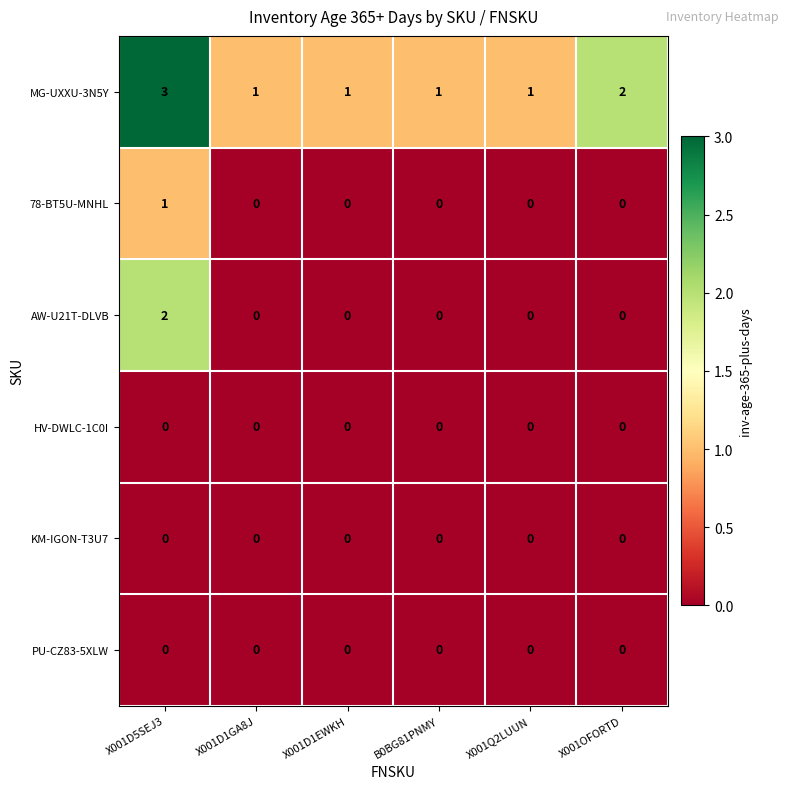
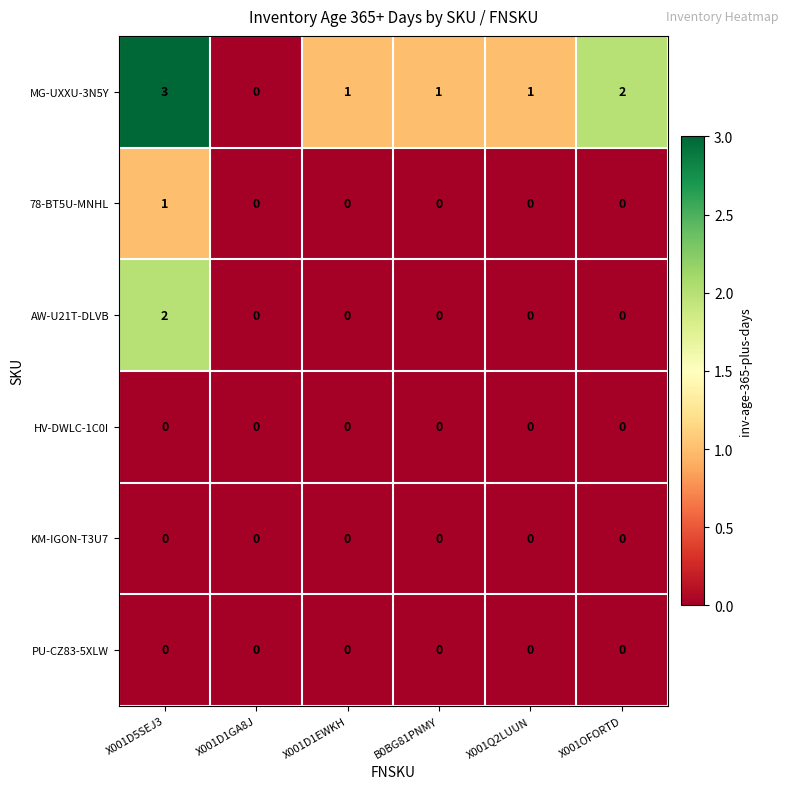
  {
    "MG-UXXU-3N5Y": {
      "X001D5SEJ3": 3,
-     "X001D1GA8J": 1,
+     "X001D1GA8J": 0,
      "X001D1EWKH": 1,
      "B0BG81PNMY": 1,
      "X001Q2LUUN": 1,
      "X001OFORTD": 2
    },
    "78-BT5U-MNHL": {
      "X001D5SEJ3": 1,
      "X001D1GA8J": 0,
      "X001D1EWKH": 0,
      "B0BG81PNMY": 0,
      "X001Q2LUUN": 0,
      "X001OFORTD": 0
    },
    "AW-U21T-DLVB": {
      "X001D5SEJ3": 2,
      "X001D1GA8J": 0,
      "X001D1EWKH": 0,
      "B0BG81PNMY": 0,
      "X001Q2LUUN": 0,
      "X001OFORTD": 0
    },
    "HV-DWLC-1C0I": {
      "X001D5SEJ3": 0,
      "X001D1GA8J": 0,
      "X001D1EWKH": 0,
      "B0BG81PNMY": 0,
      "X001Q2LUUN": 0,
      "X001OFORTD": 0
    },
    "KM-IGON-T3U7": {
      "X001D5SEJ3": 0,
      "X001D1GA8J": 0,
      "X001D1EWKH": 0,
      "B0BG81PNMY": 0,
      "X001Q2LUUN": 0,
      "X001OFORTD": 0
    },
    "PU-CZ83-5XLW": {
      "X001D5SEJ3": 0,
      "X001D1GA8J": 0,
      "X001D1EWKH": 0,
      "B0BG81PNMY": 0,
      "X001Q2LUUN": 0,
      "X001OFORTD": 0
    }
  }
